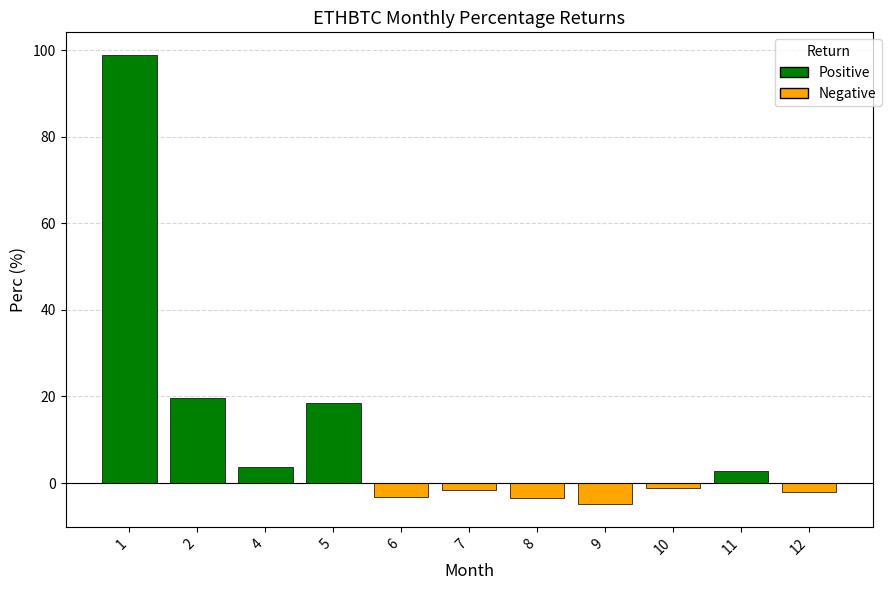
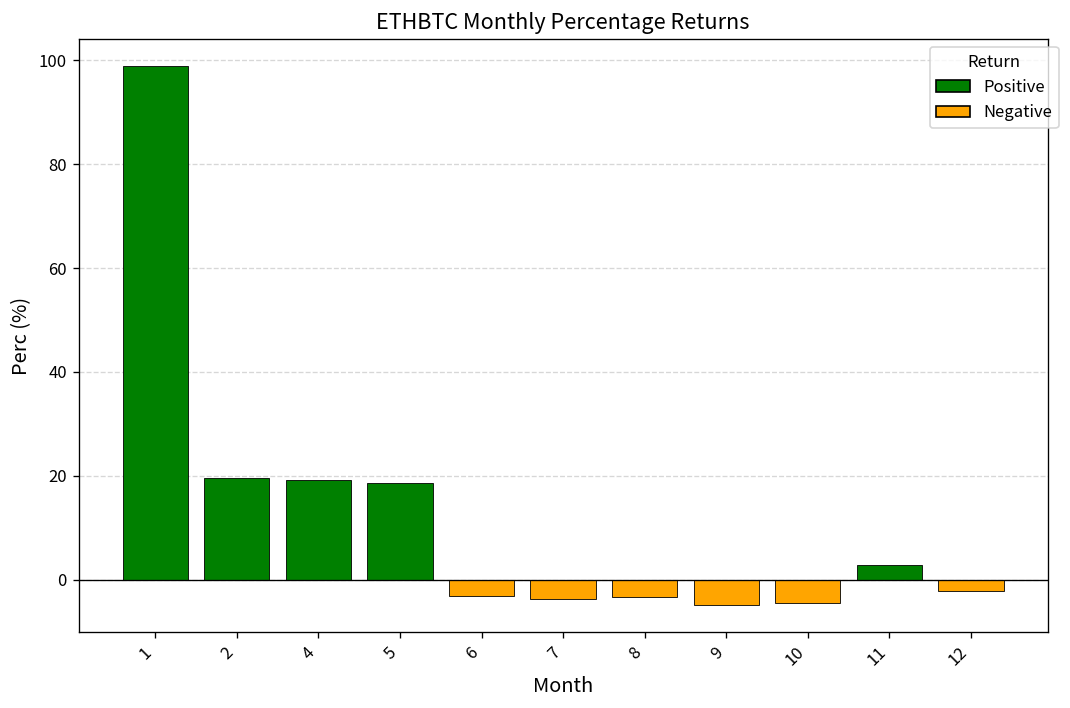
  {
    "1": 99,
    "2": 20,
-   "4": 4,
+   "4": 19,
    "5": 19,
    "6": -3,
-   "7": -2,
+   "7": -4,
    "8": -3,
    "9": -5,
-   "10": -1,
+   "10": -5,
    "11": 3,
    "12": -2
  }
